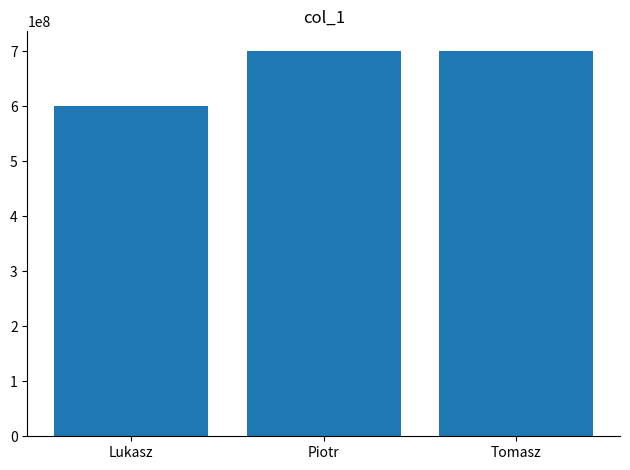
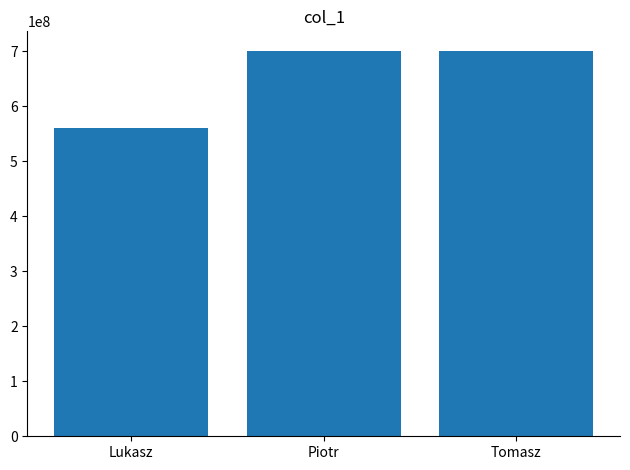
  {
-   "Lukasz": 600000000,
+   "Lukasz": 560000000,
    "Piotr": 700000000,
    "Tomasz": 700000000
  }
